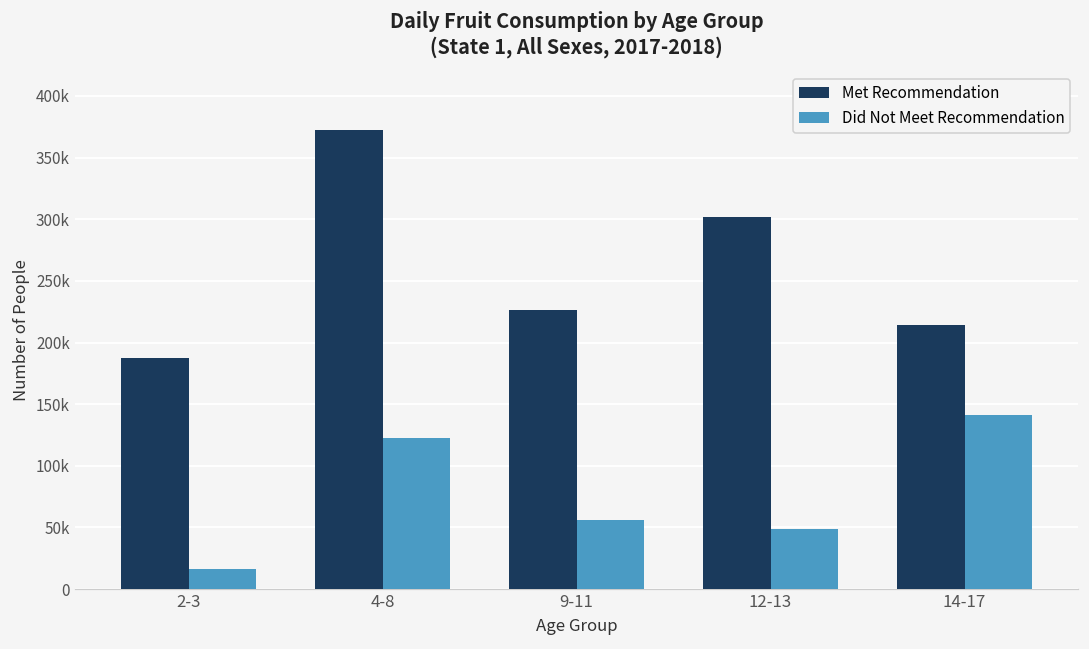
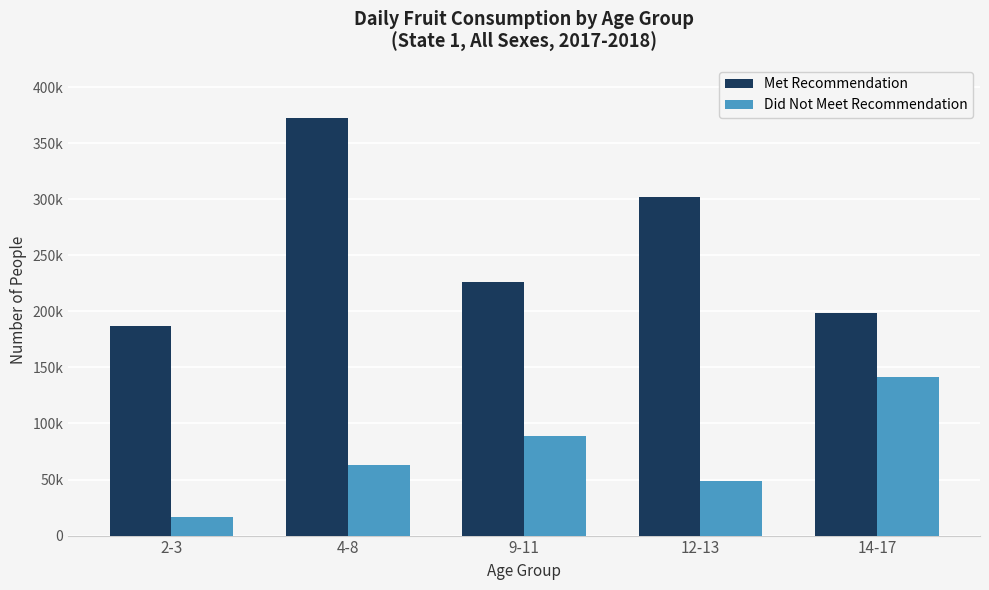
  {
    "Met Recommendation": {
      "2-3": 187000,
      "4-8": 373000,
      "9-11": 226000,
      "12-13": 302000,
-     "14-17": 214000
+     "14-17": 198000
    },
    "Did Not Meet Recommendation": {
      "2-3": 16000,
-     "4-8": 122000,
-     "9-11": 56000,
+     "4-8": 63000,
+     "9-11": 89000,
      "12-13": 49000,
      "14-17": 141000
    }
  }
